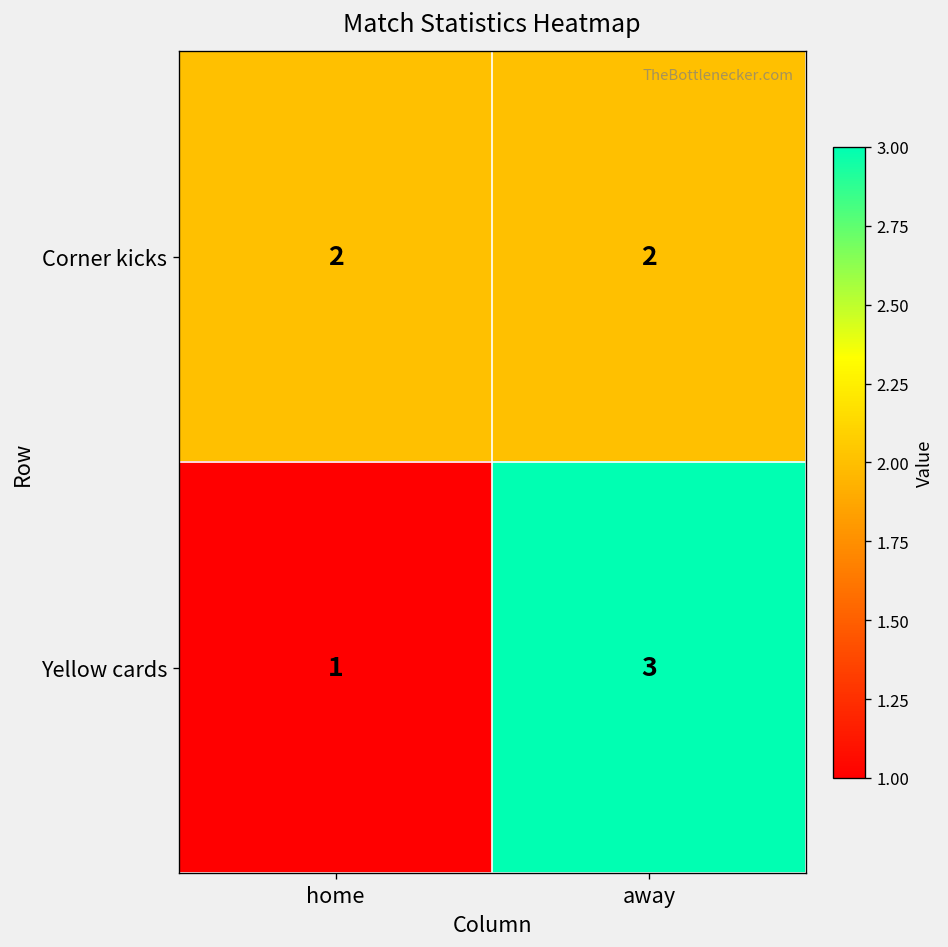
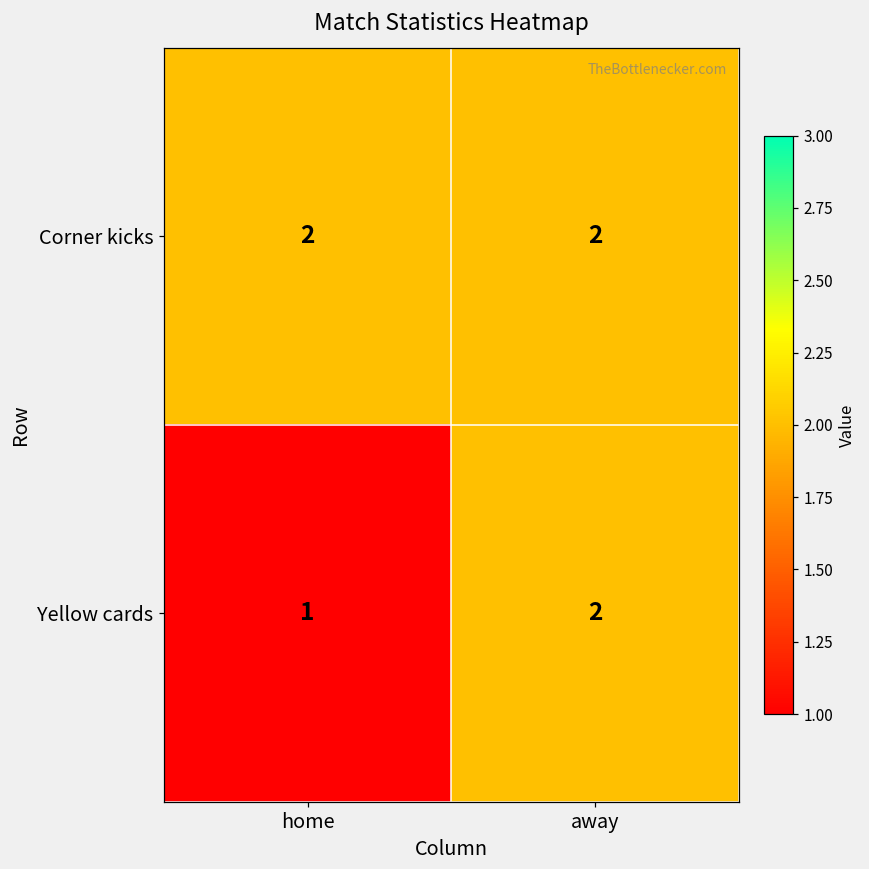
  {
    "Corner kicks": {
      "home": 2
    },
    "Yellow cards": {
      "home": 1,
-     "away": 3
+     "away": 2
    }
  }
